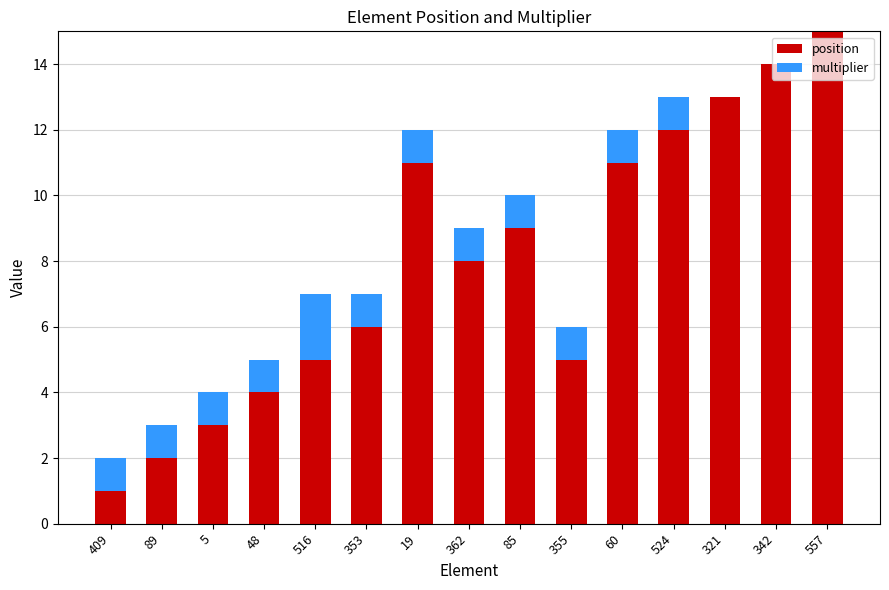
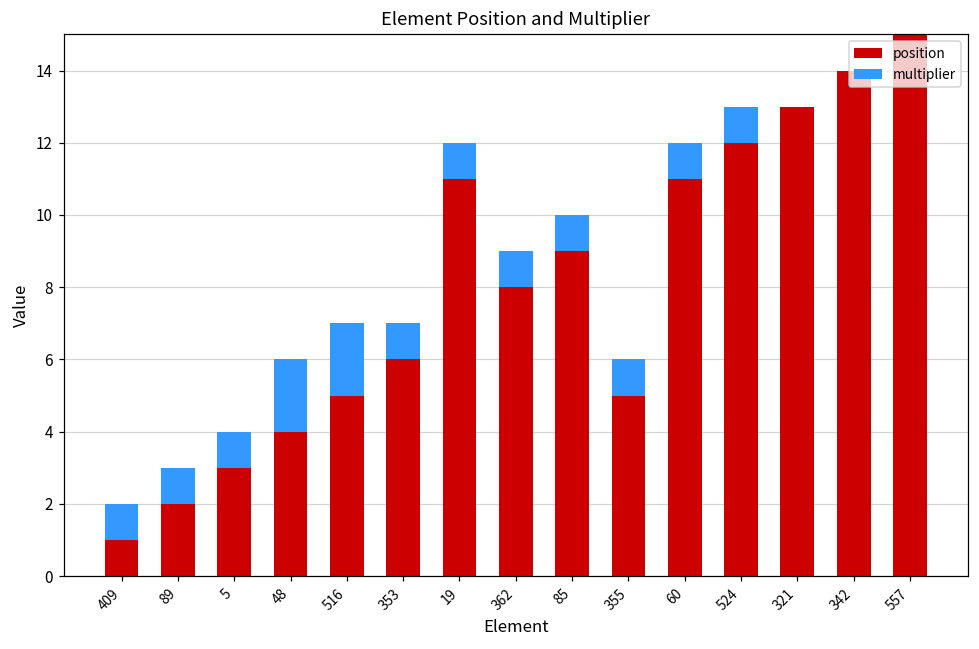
  {
    "position": {
      "409": 1,
      "89": 2,
      "5": 3,
      "48": 4,
      "516": 5,
      "353": 6,
      "19": 11,
      "362": 8,
      "85": 9,
      "355": 5,
      "60": 11,
      "524": 12,
      "321": 13,
      "557": 15
    },
    "multiplier": {
      "409": 1,
      "89": 1,
      "5": 1,
-     "48": 1,
+     "48": 2,
      "516": 2,
      "353": 1,
      "19": 1,
      "362": 1,
      "85": 1,
      "355": 1,
      "60": 1,
      "524": 1,
      "321": 0,
      "557": 0
    }
  }
